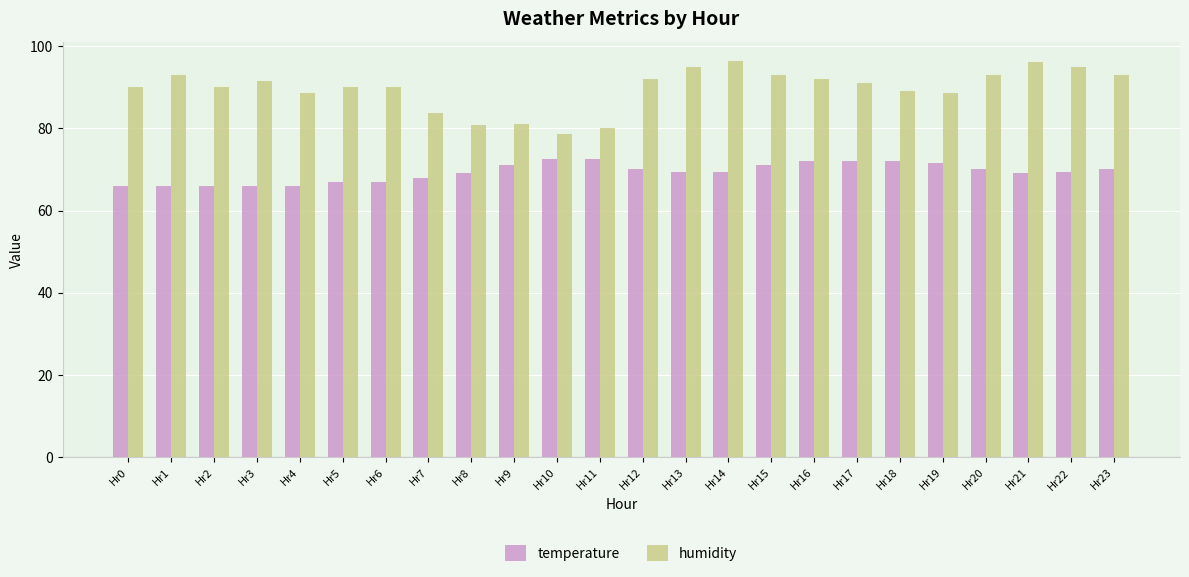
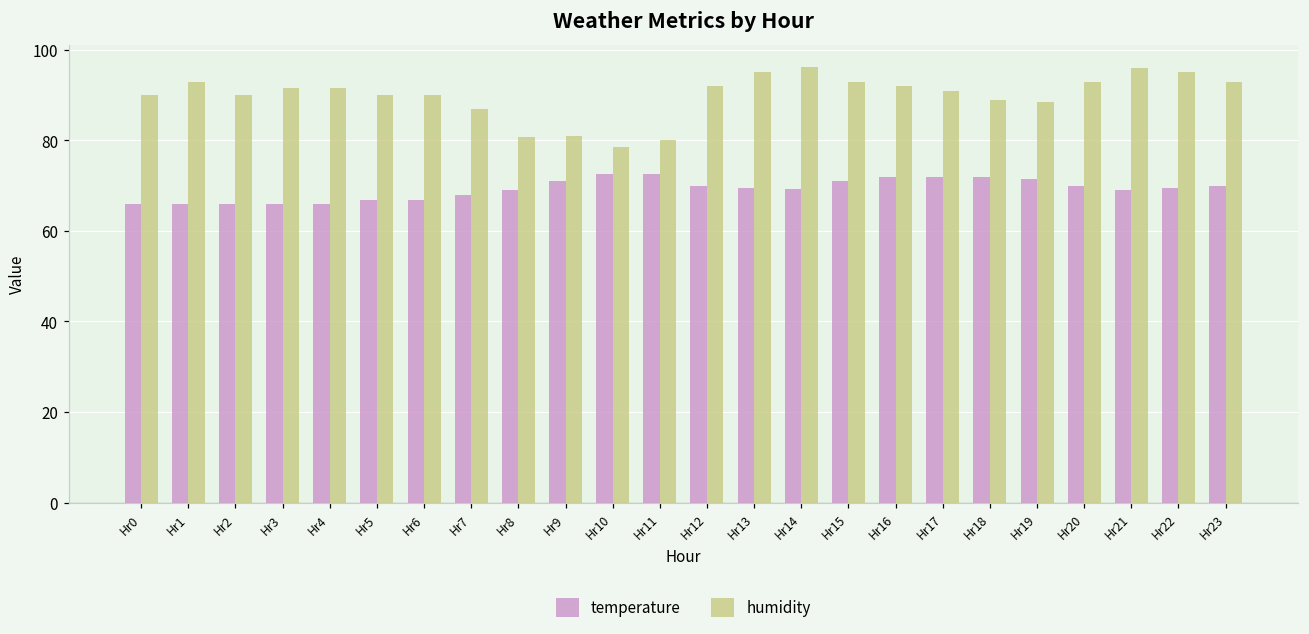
  {
    "temperature": {
      "Hr0": 66,
      "Hr1": 66,
      "Hr2": 66,
      "Hr3": 66,
      "Hr4": 66,
      "Hr5": 67,
      "Hr6": 67,
      "Hr7": 68,
      "Hr8": 69,
      "Hr9": 71,
      "Hr10": 73,
      "Hr11": 73,
      "Hr12": 70,
      "Hr13": 69,
      "Hr14": 69,
      "Hr15": 71,
      "Hr16": 72,
      "Hr17": 72,
      "Hr18": 72,
      "Hr19": 72,
      "Hr20": 70,
      "Hr21": 69,
      "Hr22": 69,
      "Hr23": 70
    },
    "humidity": {
      "Hr0": 90,
      "Hr1": 93,
      "Hr2": 90,
      "Hr3": 92,
-     "Hr4": 89,
+     "Hr4": 92,
      "Hr5": 90,
      "Hr6": 90,
-     "Hr7": 84,
+     "Hr7": 87,
      "Hr8": 81,
      "Hr9": 81,
      "Hr10": 79,
      "Hr11": 80,
      "Hr12": 92,
      "Hr13": 95,
      "Hr14": 96,
      "Hr15": 93,
      "Hr16": 92,
      "Hr17": 91,
      "Hr18": 89,
      "Hr19": 89,
      "Hr20": 93,
      "Hr21": 96,
      "Hr22": 95,
      "Hr23": 93
    }
  }
